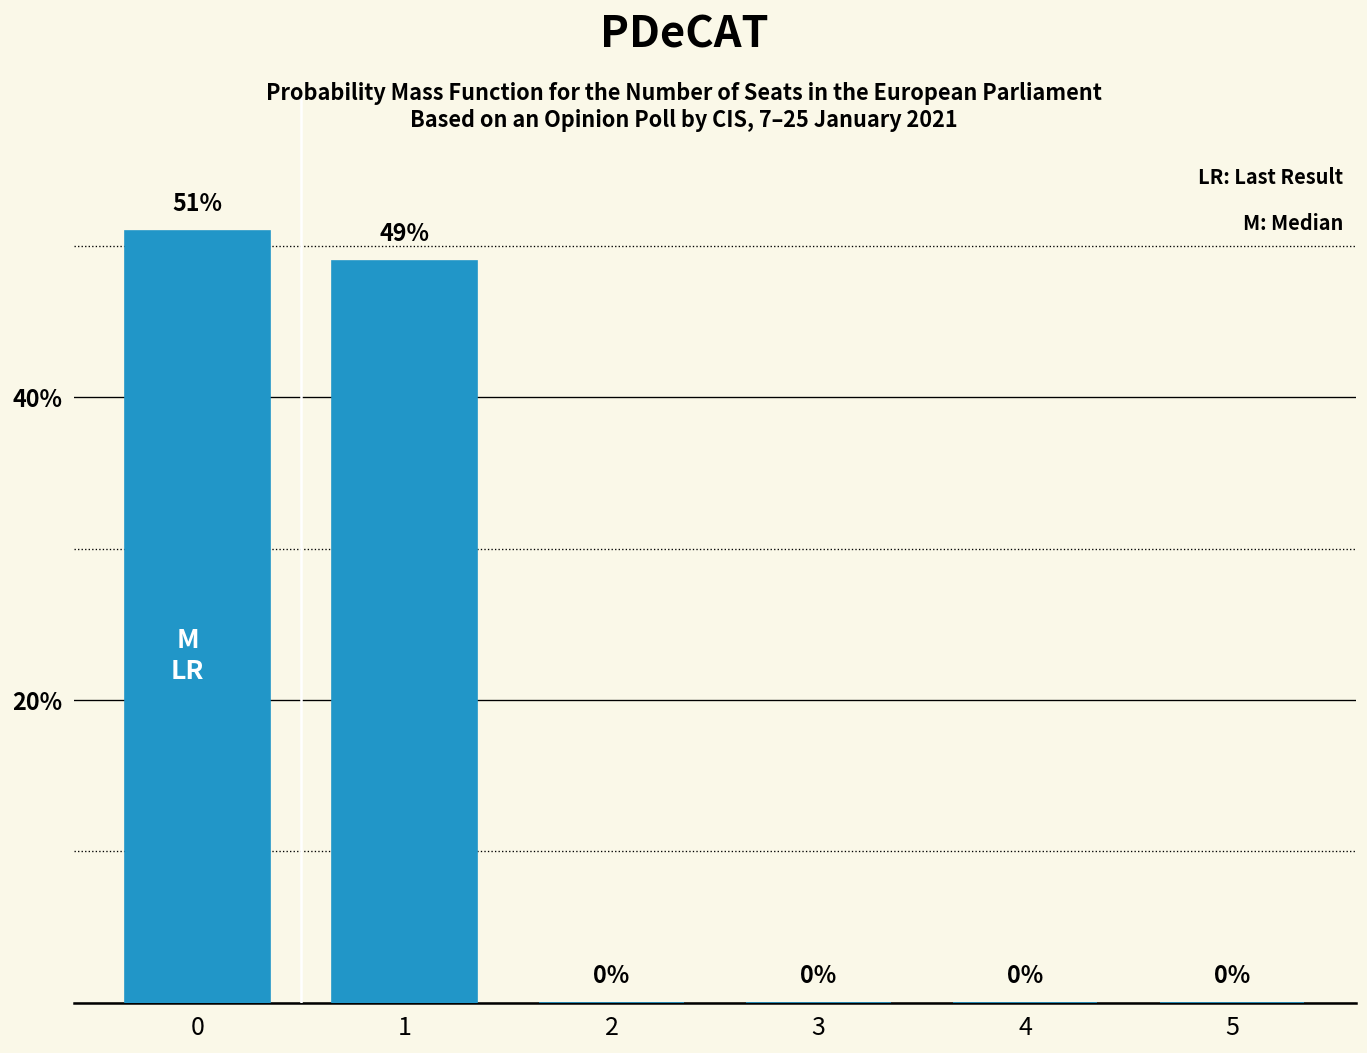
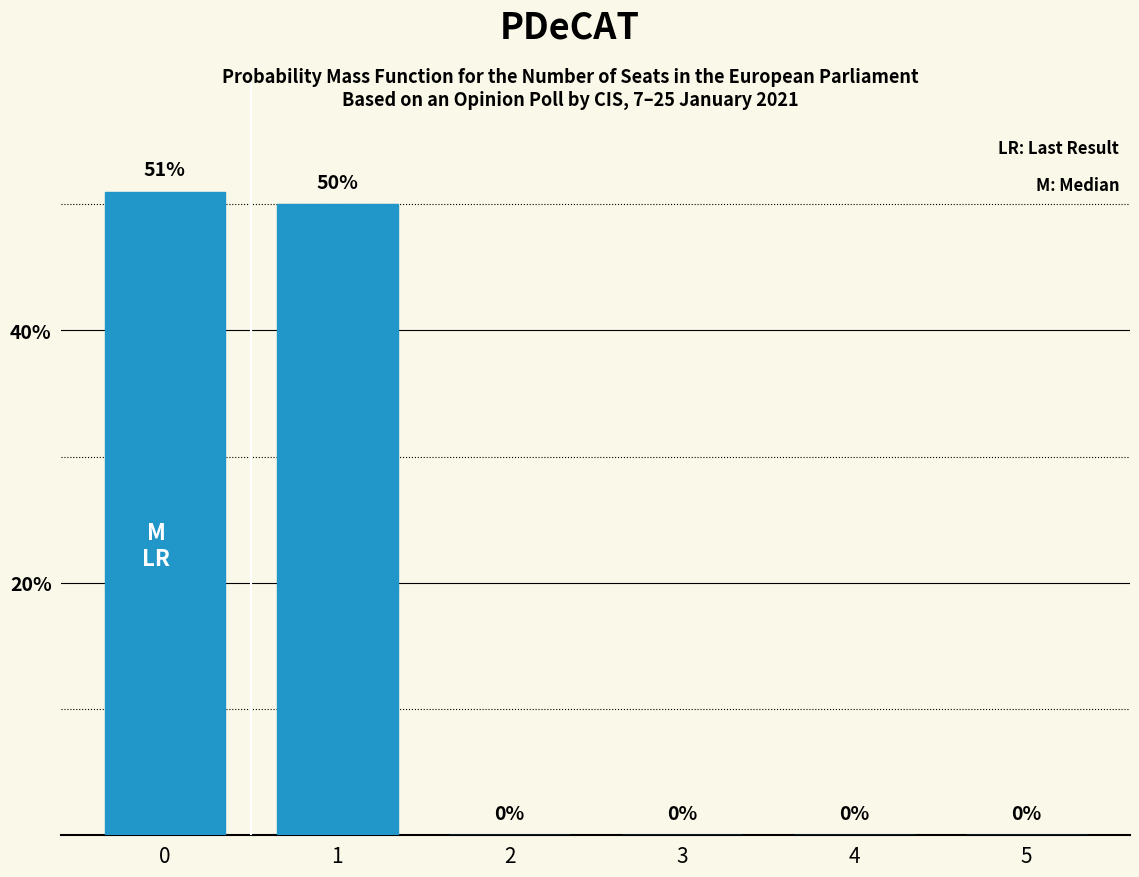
  {
    "0": "51%",
-   "1": "49%",
+   "1": "50%",
    "2": "0%",
    "3": "0%",
    "4": "0%",
    "5": "0%"
  }
